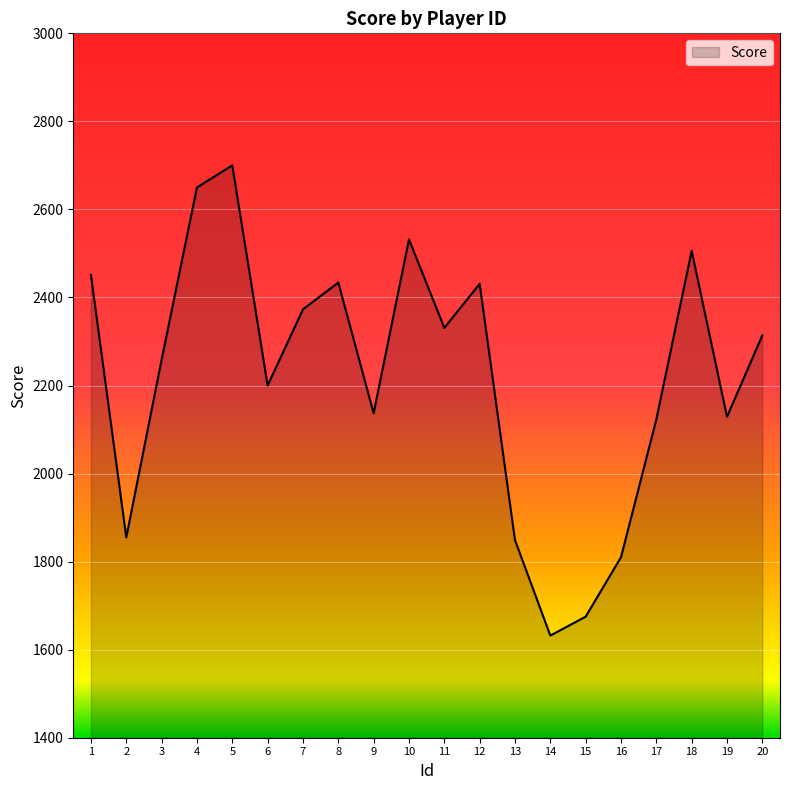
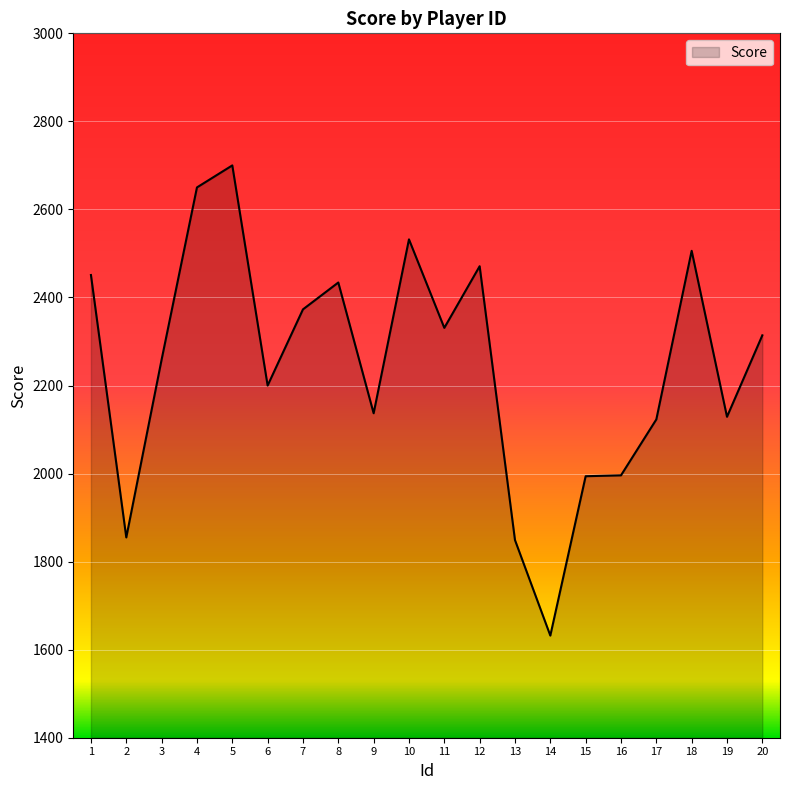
  {
    "1": 2450,
    "2": 1860,
    "3": 2260,
    "4": 2650,
    "5": 2700,
    "6": 2200,
    "7": 2370,
    "8": 2430,
    "9": 2140,
    "10": 2530,
    "11": 2330,
-   "12": 2430,
+   "12": 2470,
    "13": 1850,
    "14": 1630,
-   "15": 1680,
-   "16": 1810,
+   "15": 1990,
+   "16": 2000,
    "17": 2120,
    "18": 2510,
    "19": 2130,
    "20": 2310
  }
